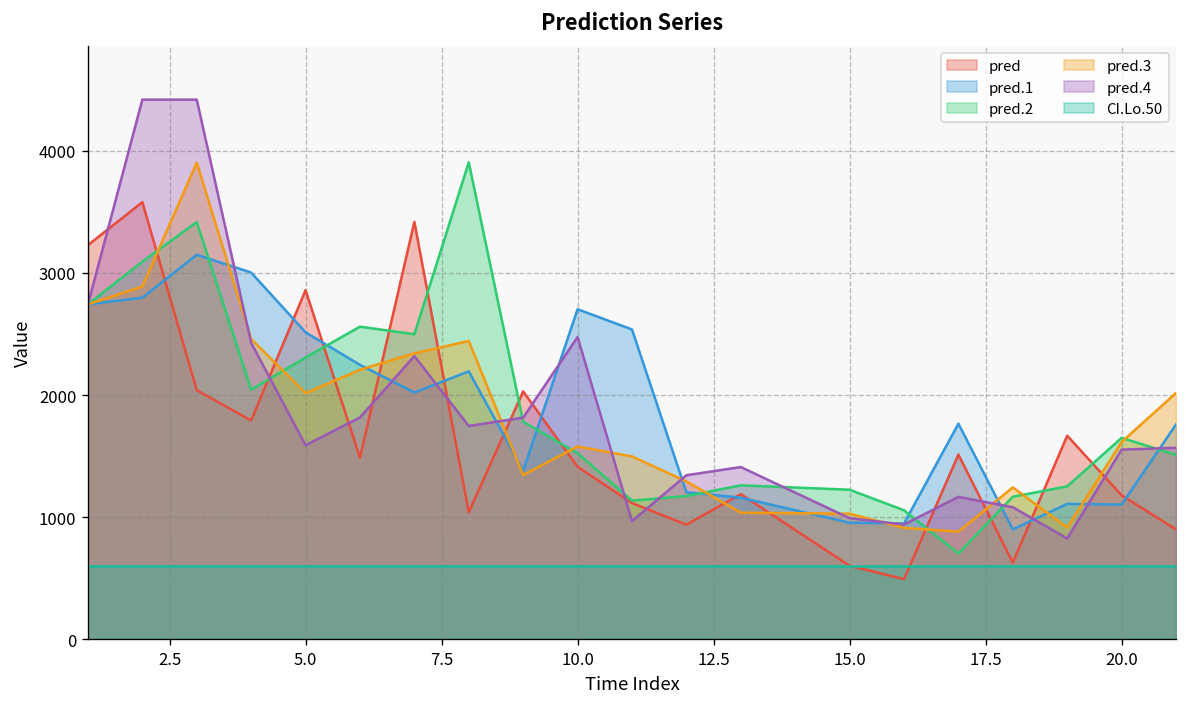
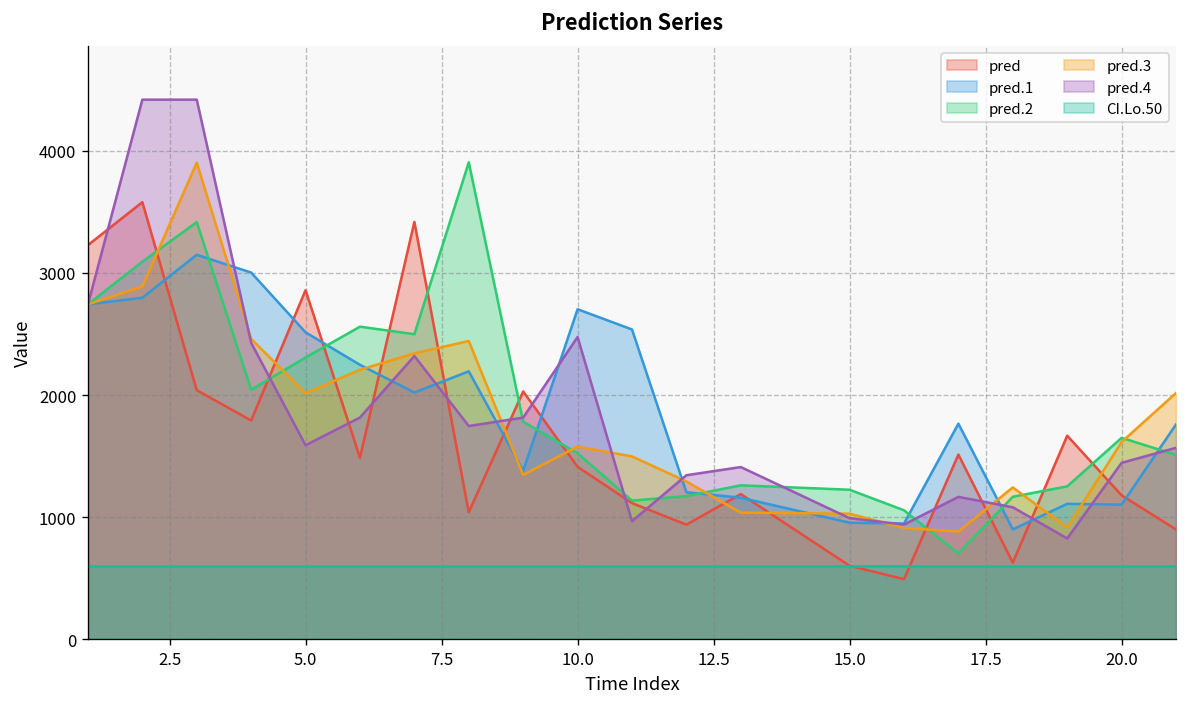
  {
    "pred.4": {
      "5.0": 1590,
      "10.0": 2480,
      "15.0": 990,
-     "20.0": 1550
+     "20.0": 1450
    }
  }
